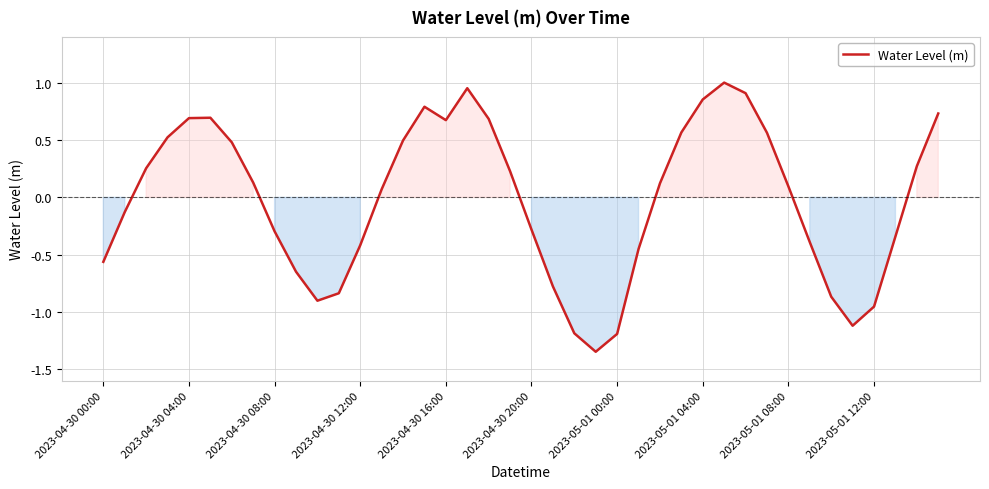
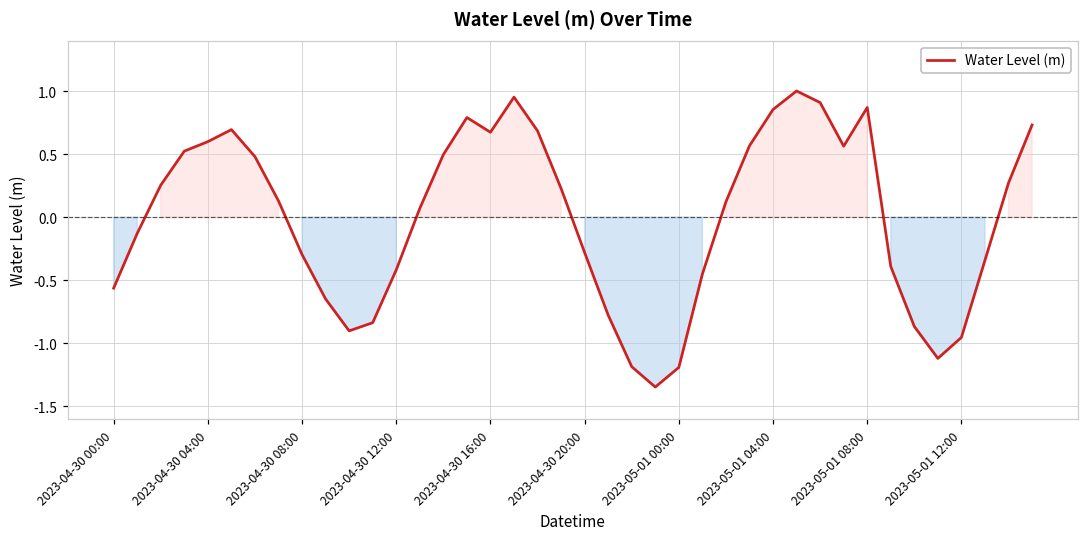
  {
    "2023-04-30 00:00": -0.56,
-   "2023-04-30 04:00": 0.69,
+   "2023-04-30 04:00": 0.60,
    "2023-04-30 08:00": -0.30,
    "2023-04-30 12:00": -0.42,
    "2023-04-30 16:00": 0.67,
    "2023-04-30 20:00": -0.28,
    "2023-05-01 00:00": -1.19,
    "2023-05-01 04:00": 0.85,
-   "2023-05-01 08:00": 0.10,
+   "2023-05-01 08:00": 0.87,
    "2023-05-01 12:00": -0.95
  }
